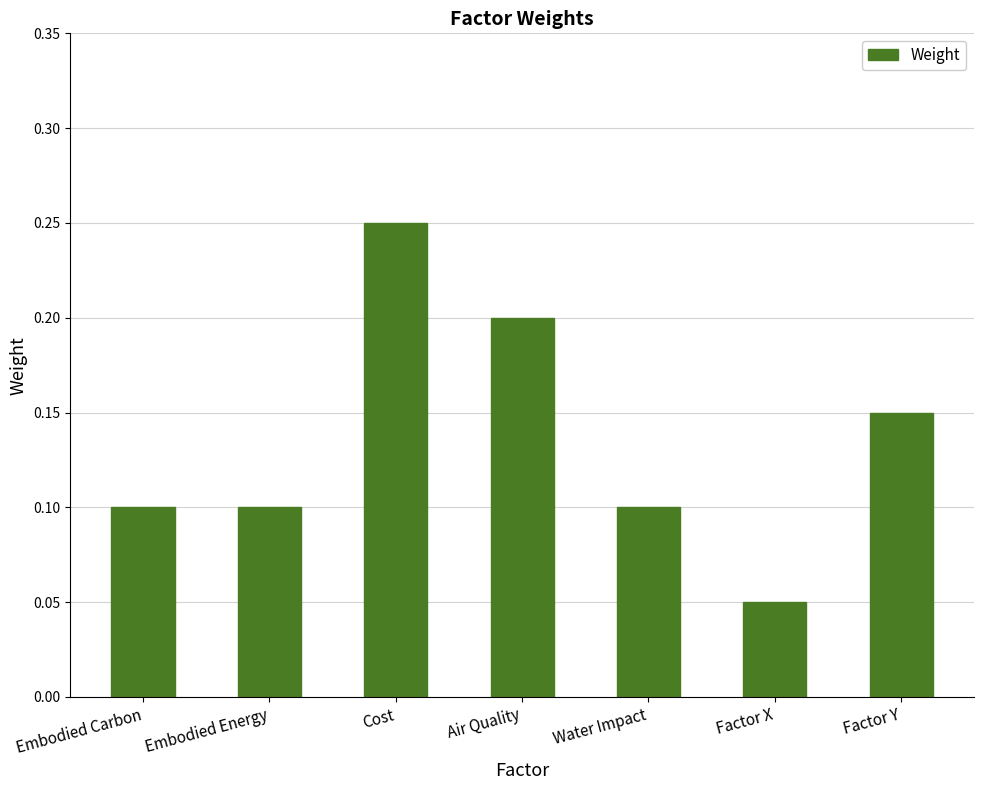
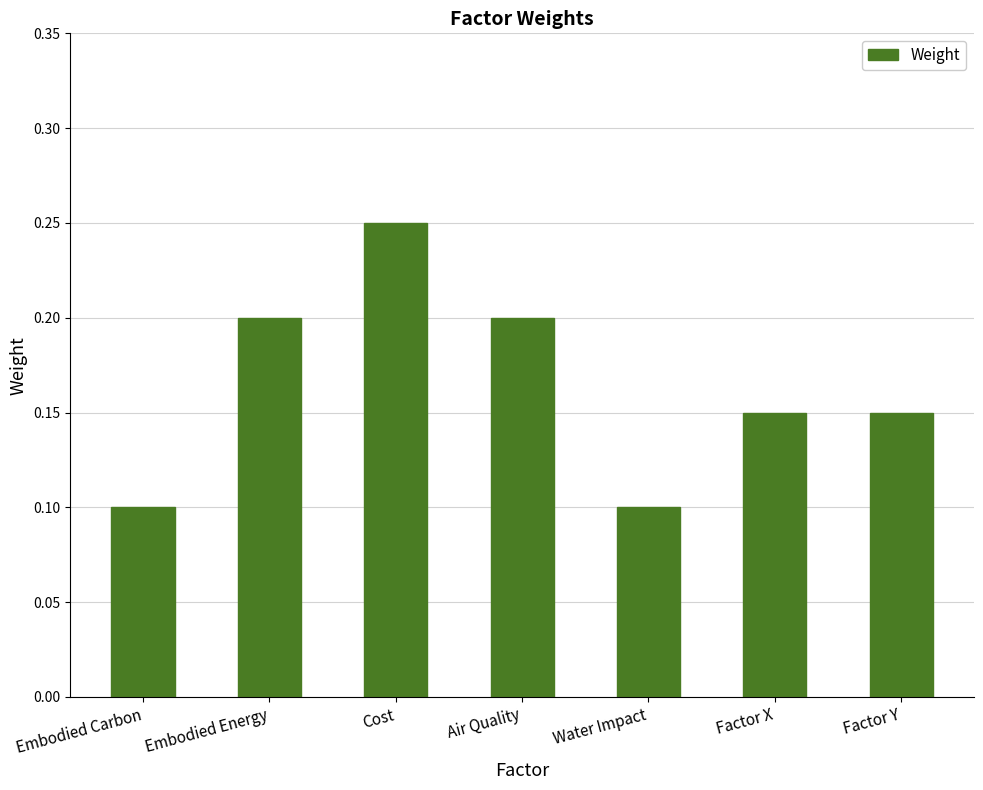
  {
    "Embodied Carbon": 0.10,
-   "Embodied Energy": 0.1,
+   "Embodied Energy": 0.2,
    "Cost": 0.25,
    "Air Quality": 0.20,
    "Water Impact": 0.10,
-   "Factor X": 0.05,
+   "Factor X": 0.15,
    "Factor Y": 0.15
  }
